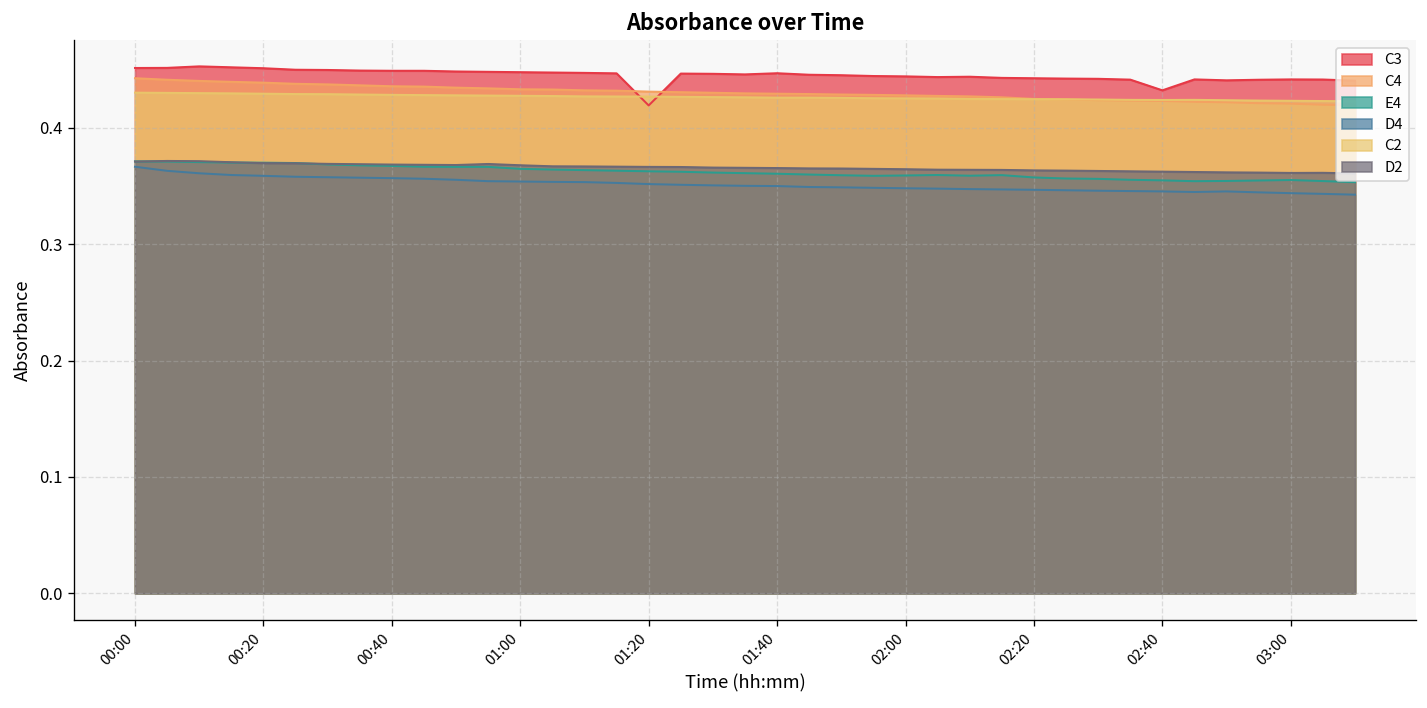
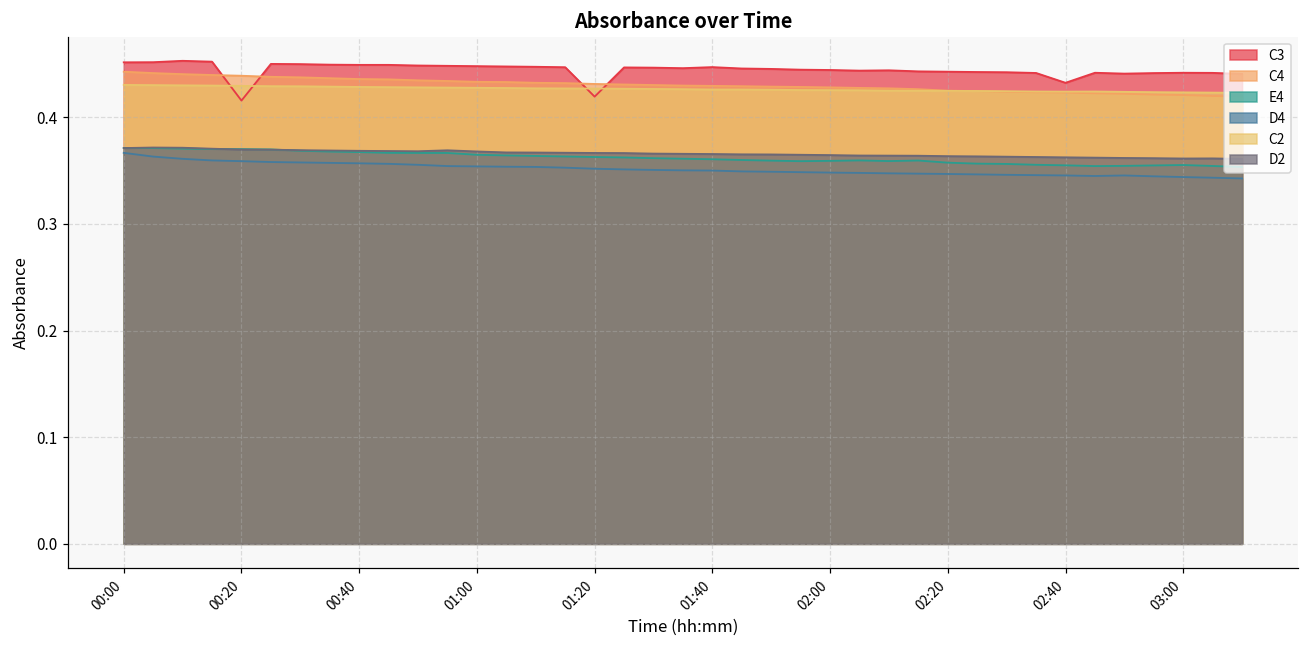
  {
    "C3": {
      "00:00": 0.45,
-     "00:20": 0.45,
+     "00:20": 0.42,
      "00:40": 0.45,
      "01:00": 0.45,
      "01:20": 0.42,
      "01:40": 0.45,
      "02:00": 0.44,
      "02:20": 0.44,
      "02:40": 0.43,
      "03:00": 0.44
    }
  }
